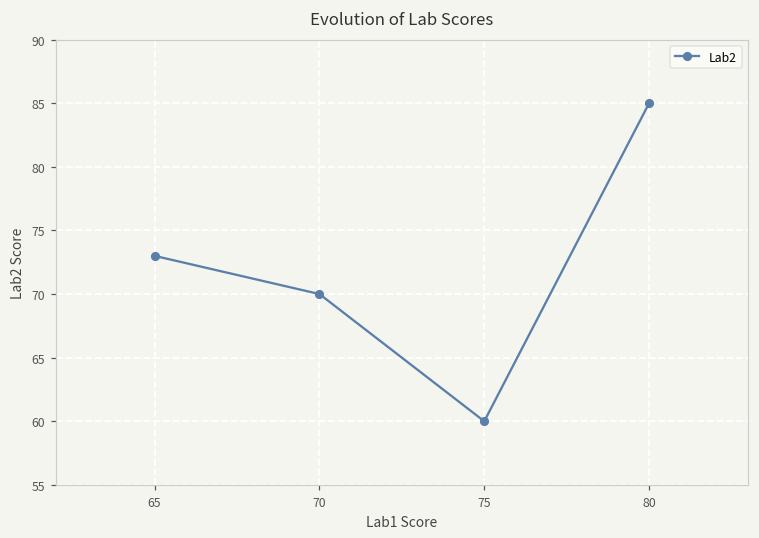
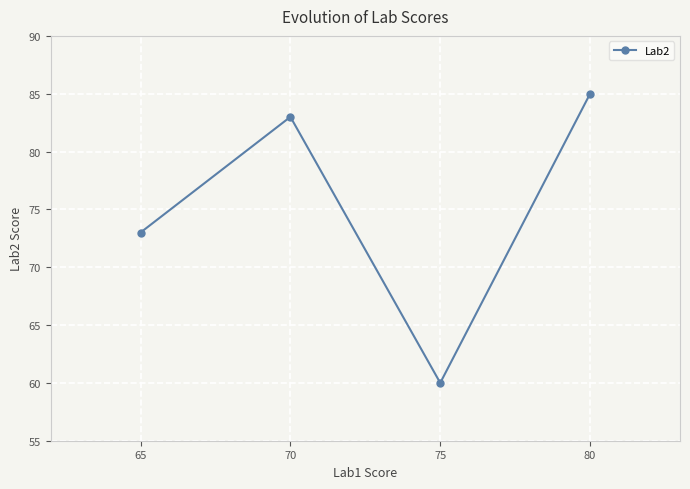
  {
    "65": 73,
-   "70": 70,
+   "70": 83,
    "75": 60,
    "80": 85
  }
